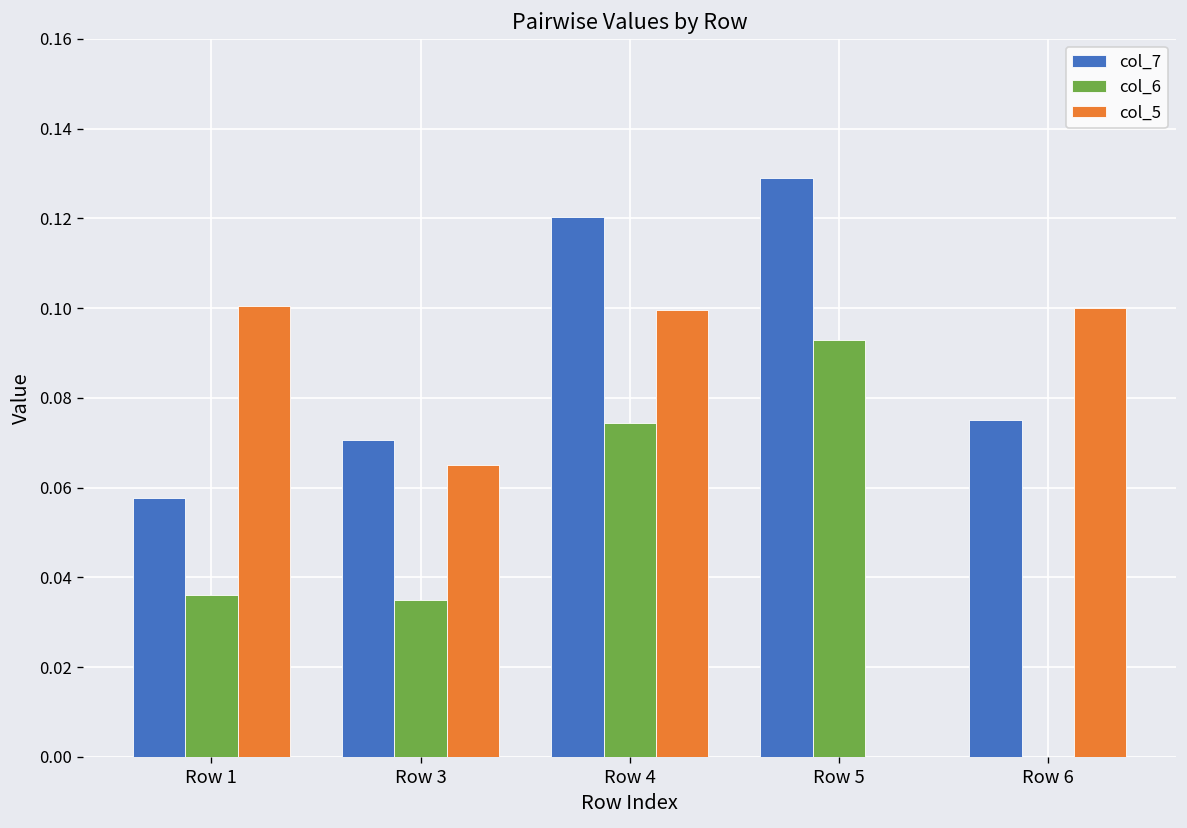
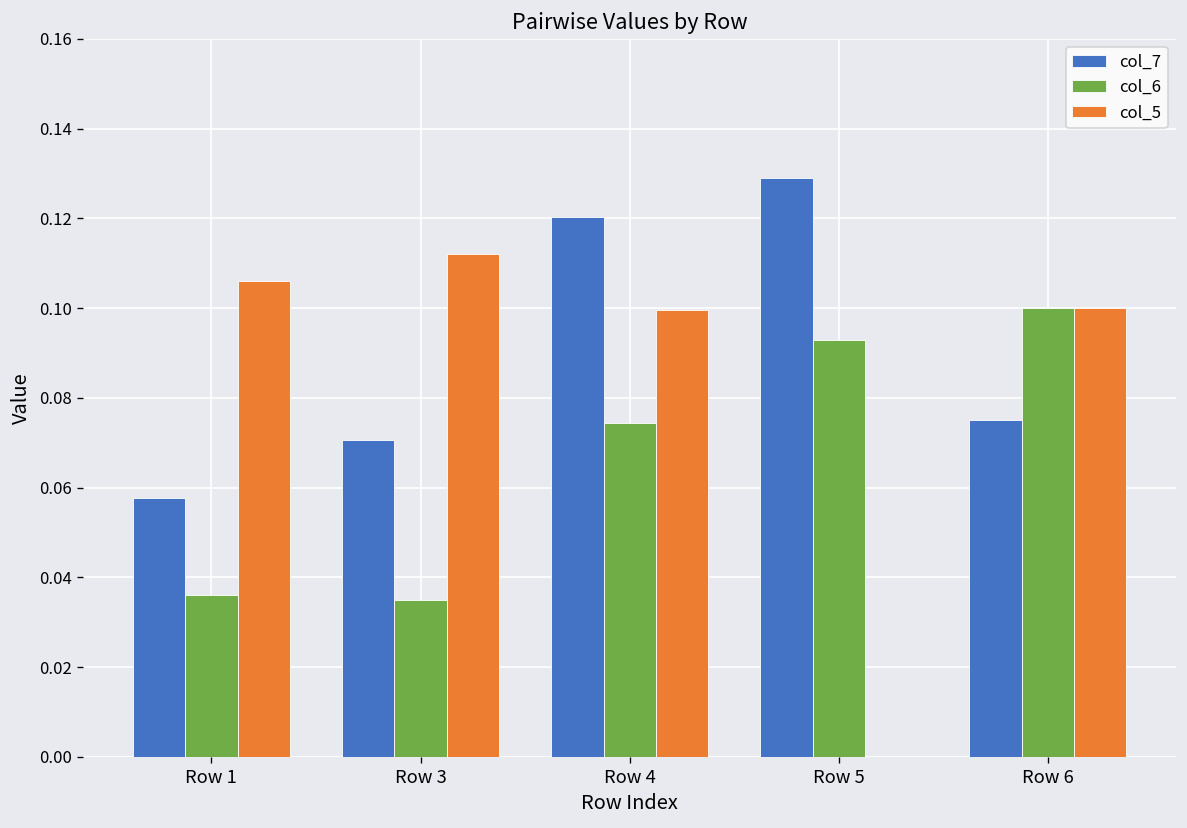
  {
    "col_7": {
      "Row 1": 0.058,
      "Row 3": 0.071,
      "Row 4": 0.120,
      "Row 5": 0.129,
      "Row 6": 0.075
    },
    "col_6": {
      "Row 1": 0.036,
      "Row 3": 0.035,
      "Row 4": 0.074,
      "Row 5": 0.093,
-     "Row 6": 0.0
+     "Row 6": 0.1
    },
    "col_5": {
-     "Row 1": 0.100,
-     "Row 3": 0.065,
+     "Row 1": 0.106,
+     "Row 3": 0.112,
      "Row 4": 0.100,
      "Row 5": 0.000,
      "Row 6": 0.100
    }
  }
